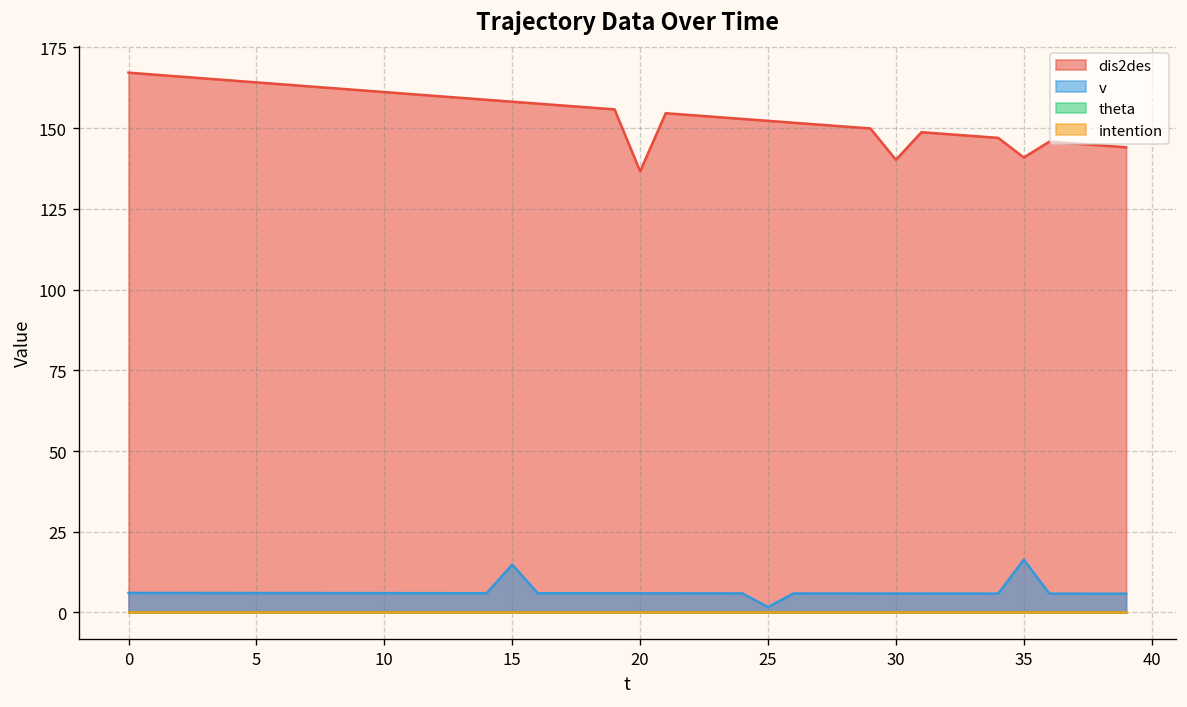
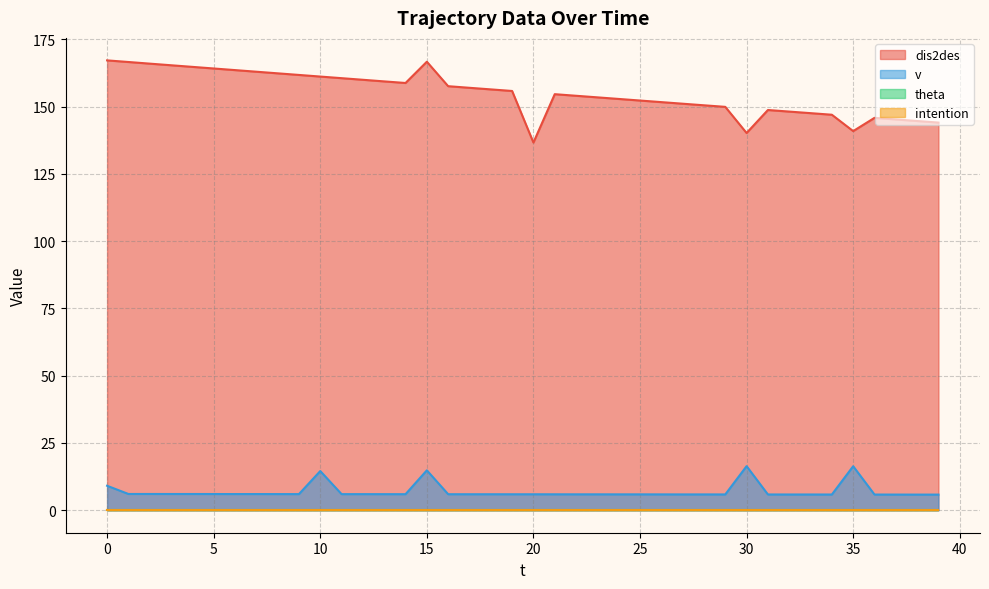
  {
    "dis2des": {
      "0": 167,
      "5": 164,
      "10": 161,
-     "15": 158,
+     "15": 167,
      "20": 137,
      "25": 152,
      "30": 140,
      "35": 141
    },
    "v": {
-     "0": 6,
+     "0": 9,
      "5": 6,
-     "10": 6,
+     "10": 15,
      "15": 15,
      "20": 6,
-     "25": 2,
-     "30": 6,
+     "25": 6,
+     "30": 16,
      "35": 16
    },
    "intention": {
      "0": 0,
      "5": 0,
      "10": 0,
      "15": 0,
      "20": 0,
      "25": 0,
      "30": 0,
      "35": 0
    }
  }
